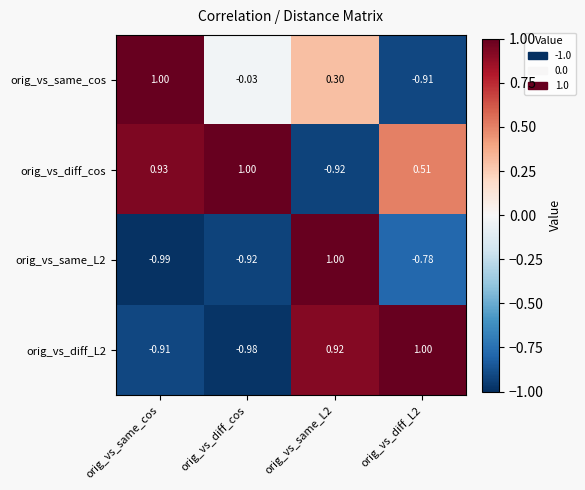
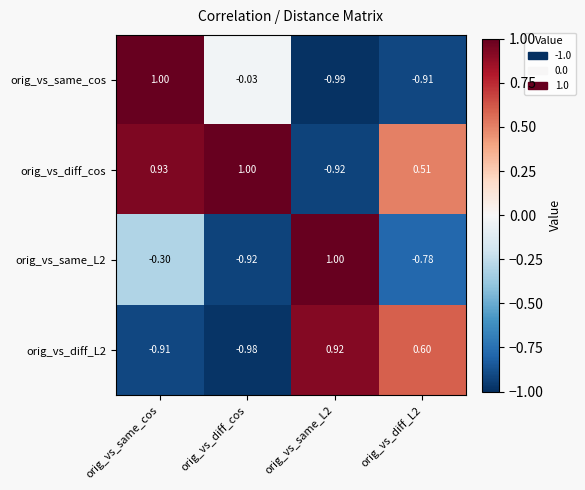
  {
    "orig_vs_same_cos": {
      "orig_vs_same_cos": 1.00,
      "orig_vs_diff_cos": -0.03,
-     "orig_vs_same_L2": 0.30,
+     "orig_vs_same_L2": -0.99,
      "orig_vs_diff_L2": -0.91
    },
    "orig_vs_diff_cos": {
      "orig_vs_same_cos": 0.93,
      "orig_vs_diff_cos": 1.00,
      "orig_vs_same_L2": -0.92,
      "orig_vs_diff_L2": 0.51
    },
    "orig_vs_same_L2": {
-     "orig_vs_same_cos": -0.99,
+     "orig_vs_same_cos": -0.30,
      "orig_vs_diff_cos": -0.92,
      "orig_vs_same_L2": 1.00,
      "orig_vs_diff_L2": -0.78
    },
    "orig_vs_diff_L2": {
      "orig_vs_same_cos": -0.91,
      "orig_vs_diff_cos": -0.98,
      "orig_vs_same_L2": 0.92,
-     "orig_vs_diff_L2": 1.00
+     "orig_vs_diff_L2": 0.60
    }
  }
